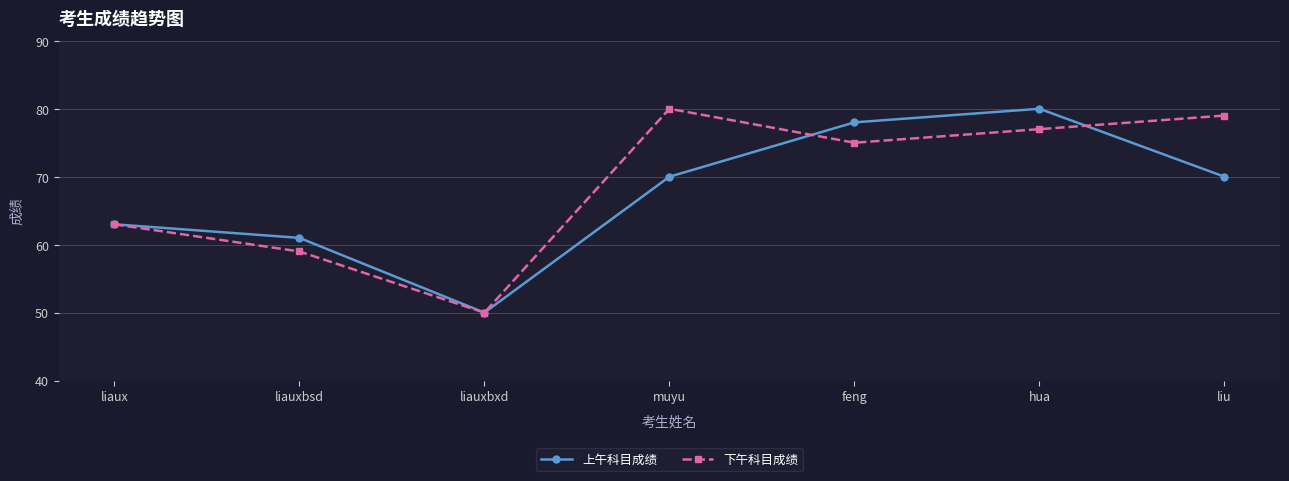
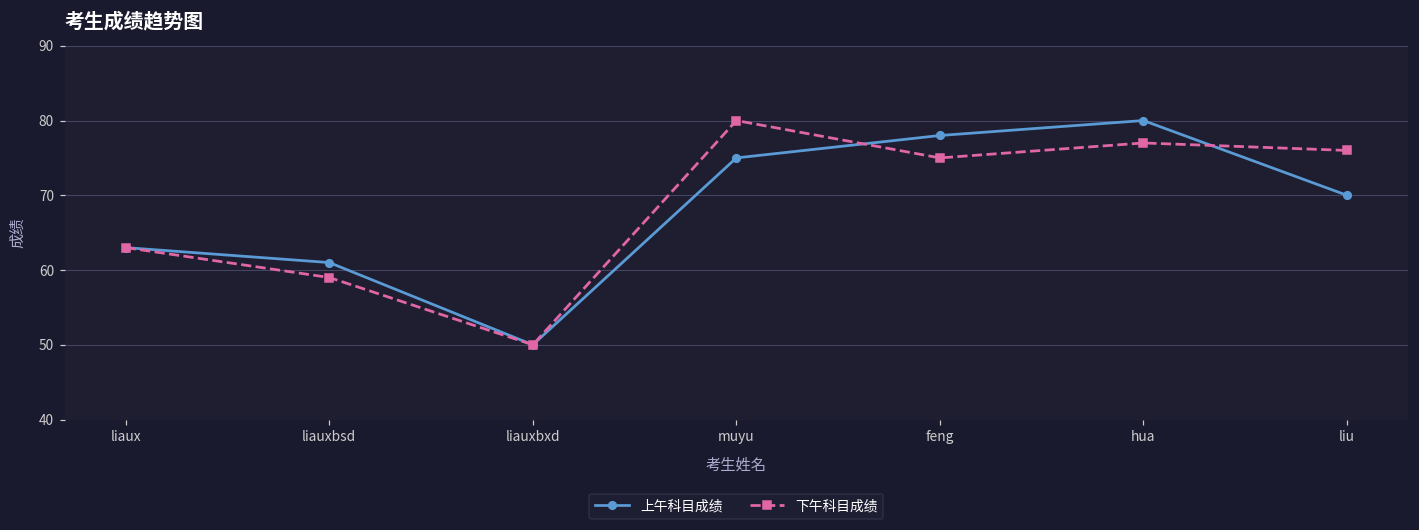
  {
    "上午科目成绩": {
      "liauxbsd": 61,
-     "muyu": 70,
+     "muyu": 75,
      "feng": 78,
      "hua": 80,
      "liu": 70
    },
    "下午科目成绩": {
      "liauxbsd": 59,
      "muyu": 80,
      "feng": 75,
      "hua": 77,
-     "liu": 79
+     "liu": 76
    }
  }
